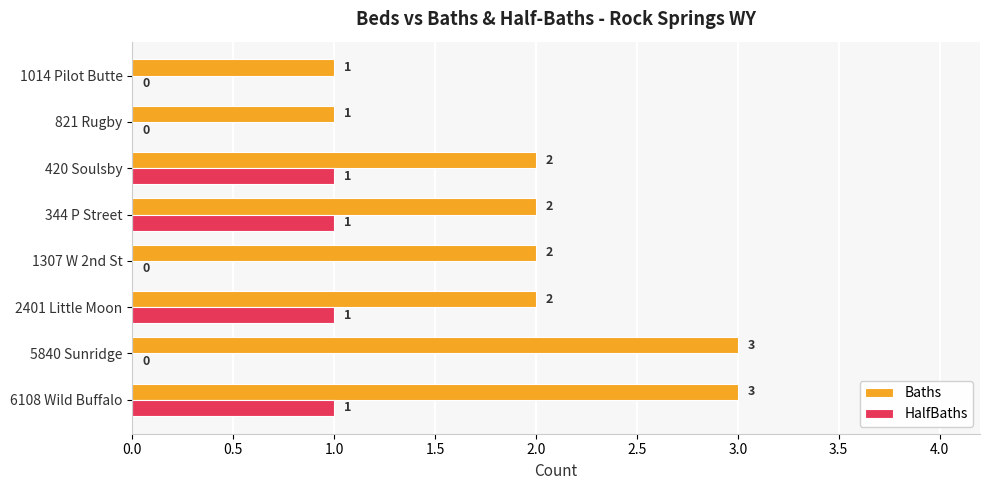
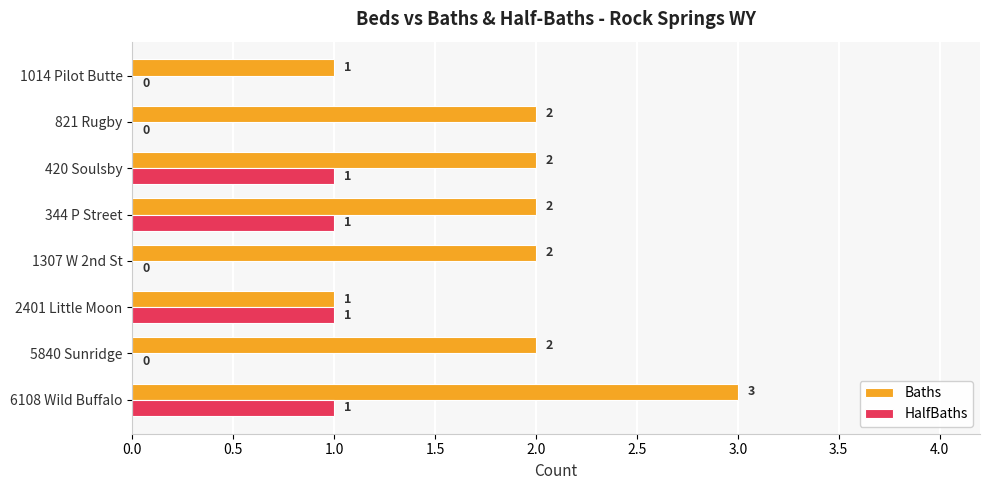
  {
    "Baths": {
      "1014 Pilot Butte": 1,
-     "821 Rugby": 1,
+     "821 Rugby": 2,
      "420 Soulsby": 2,
      "344 P Street": 2,
      "1307 W 2nd St": 2,
-     "2401 Little Moon": 2,
-     "5840 Sunridge": 3,
+     "2401 Little Moon": 1,
+     "5840 Sunridge": 2,
      "6108 Wild Buffalo": 3
    },
    "HalfBaths": {
      "1014 Pilot Butte": 0,
      "821 Rugby": 0,
      "420 Soulsby": 1,
      "344 P Street": 1,
      "1307 W 2nd St": 0,
      "2401 Little Moon": 1,
      "5840 Sunridge": 0,
      "6108 Wild Buffalo": 1
    }
  }
